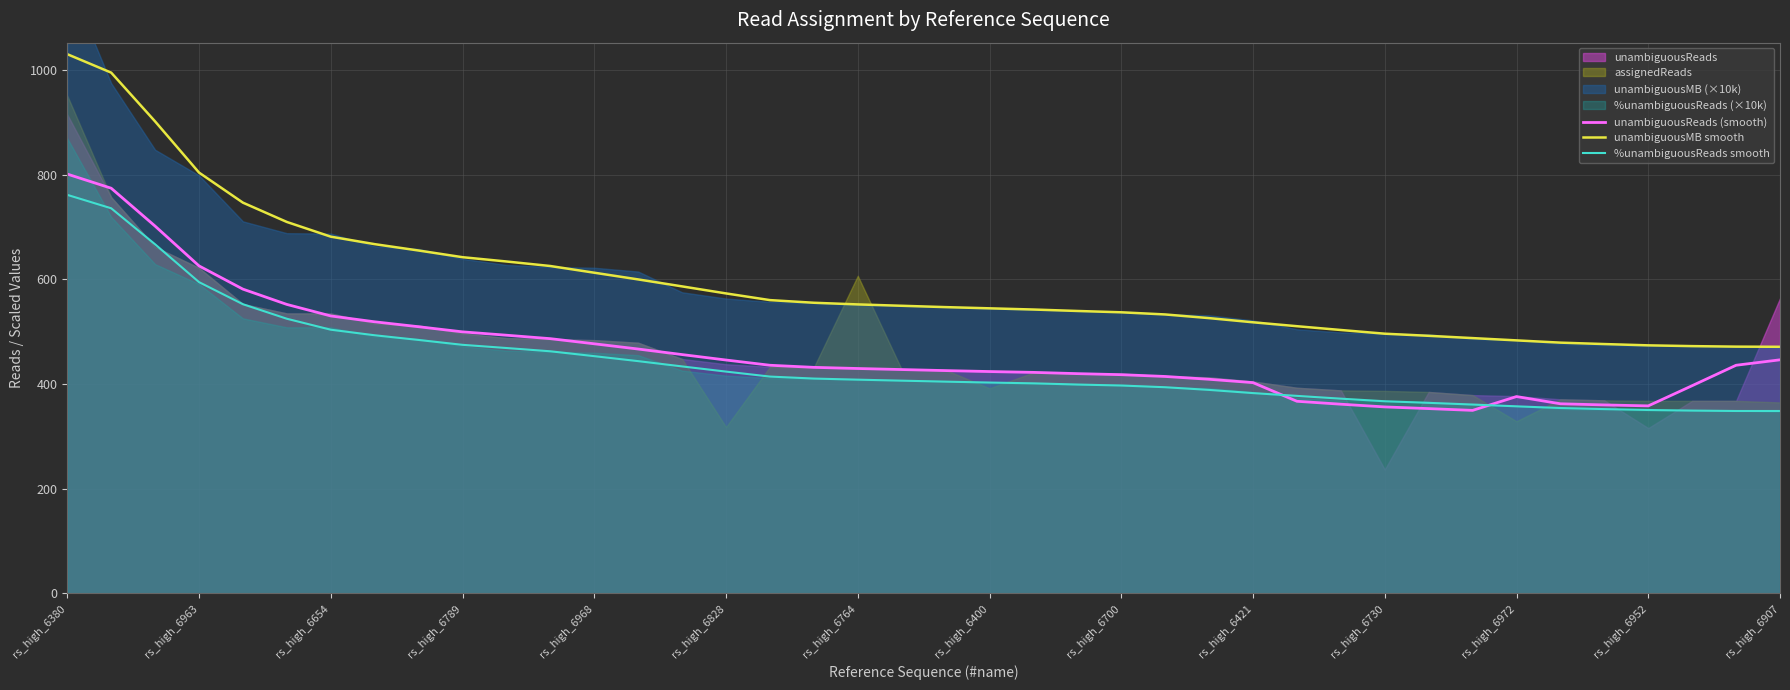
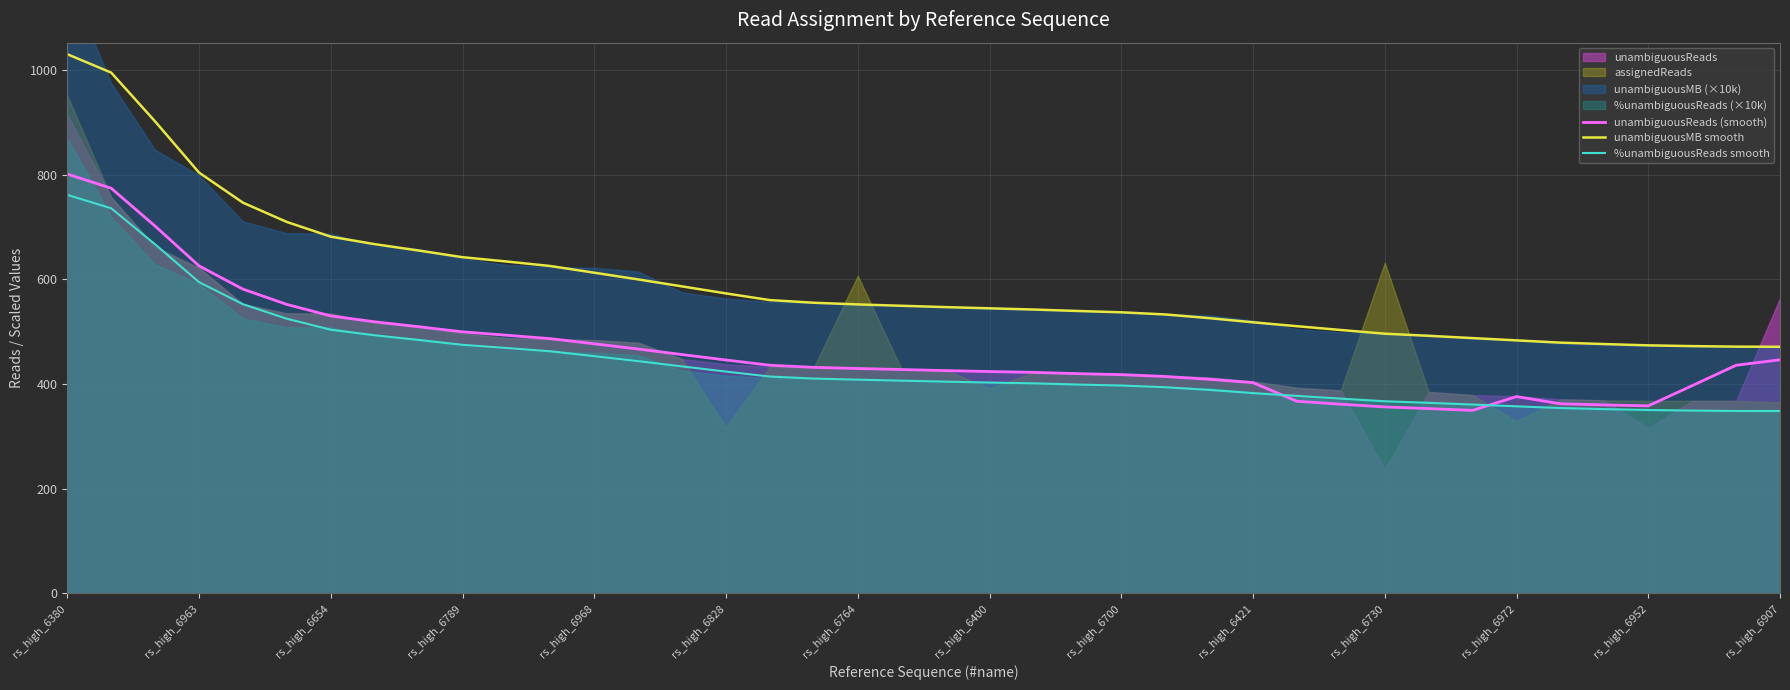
  {
    "unambiguousReads (smooth)": {
      "rs_high_6380": 800,
      "rs_high_6968": 480,
      "rs_high_6828": 450,
      "rs_high_6730": 360,
      "rs_high_6952": 360,
      "rs_high_6907": 450
    },
    "unambiguousReads": {
      "rs_high_6380": 920,
      "rs_high_6828": 440,
      "rs_high_6730": 240,
      "rs_high_6952": 320,
      "rs_high_6907": 560
    },
    "unambiguousMB smooth": {
      "rs_high_6380": 1030,
      "rs_high_6963": 800,
      "rs_high_6654": 680,
      "rs_high_6968": 610,
      "rs_high_6828": 570
    },
    "assignedReads": {
      "rs_high_6380": 950,
      "rs_high_6828": 320,
      "rs_high_6764": 610,
      "rs_high_6400": 390,
-     "rs_high_6730": 390,
+     "rs_high_6730": 630,
      "rs_high_6972": 330,
      "rs_high_6952": 370,
      "rs_high_6907": 370
    },
    "%unambiguousReads smooth": {
      "rs_high_6380": 760,
      "rs_high_6968": 450,
      "rs_high_6828": 420
    }
  }
